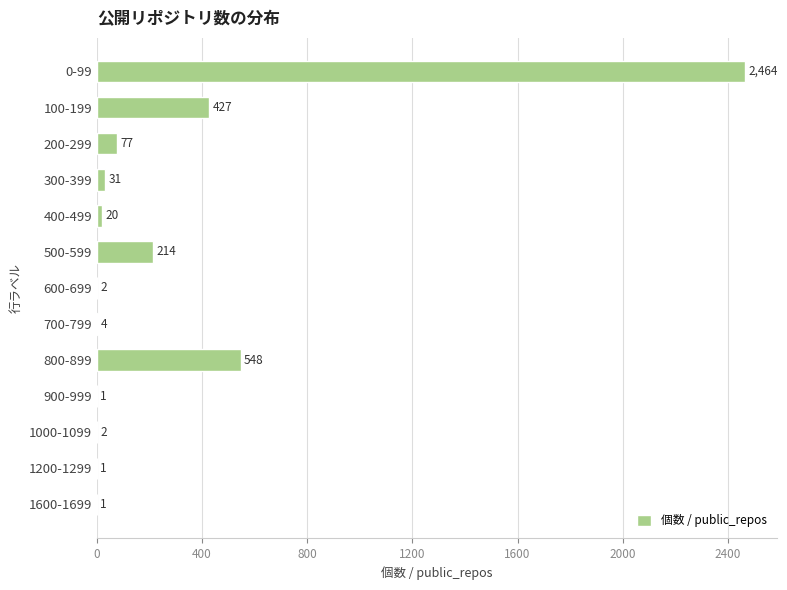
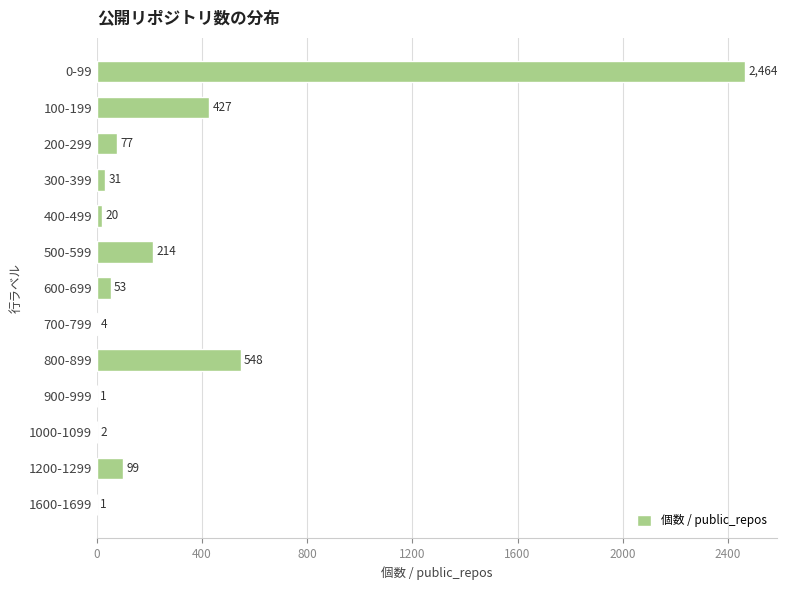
  {
    "0-99": "2,464",
    "100-199": "427",
    "200-299": "77",
    "300-399": "31",
    "400-499": "20",
    "500-599": "214",
-   "600-699": "2",
+   "600-699": "53",
    "700-799": "4",
    "800-899": "548",
    "900-999": "1",
    "1000-1099": "2",
-   "1200-1299": "1",
+   "1200-1299": "99",
    "1600-1699": "1"
  }
